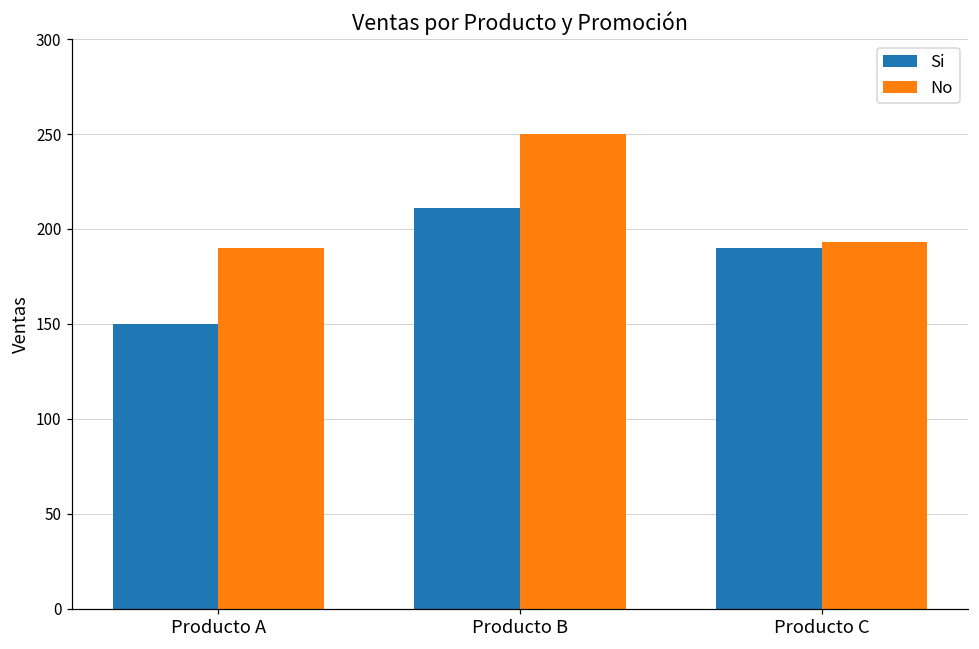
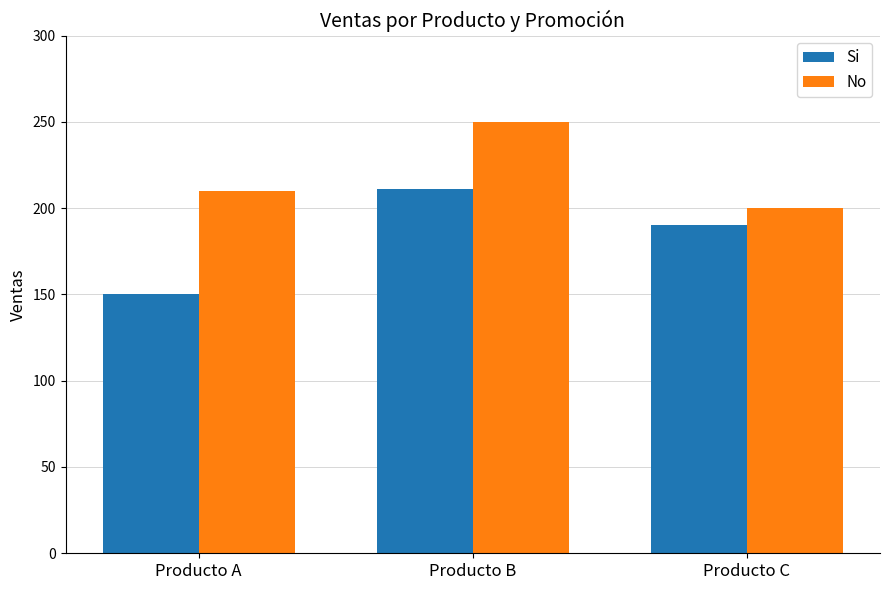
  {
    "Si": {
      "Producto A": 150,
      "Producto B": 211,
      "Producto C": 190
    },
    "No": {
-     "Producto A": 190,
+     "Producto A": 210,
      "Producto B": 250,
-     "Producto C": 193
+     "Producto C": 200
    }
  }
